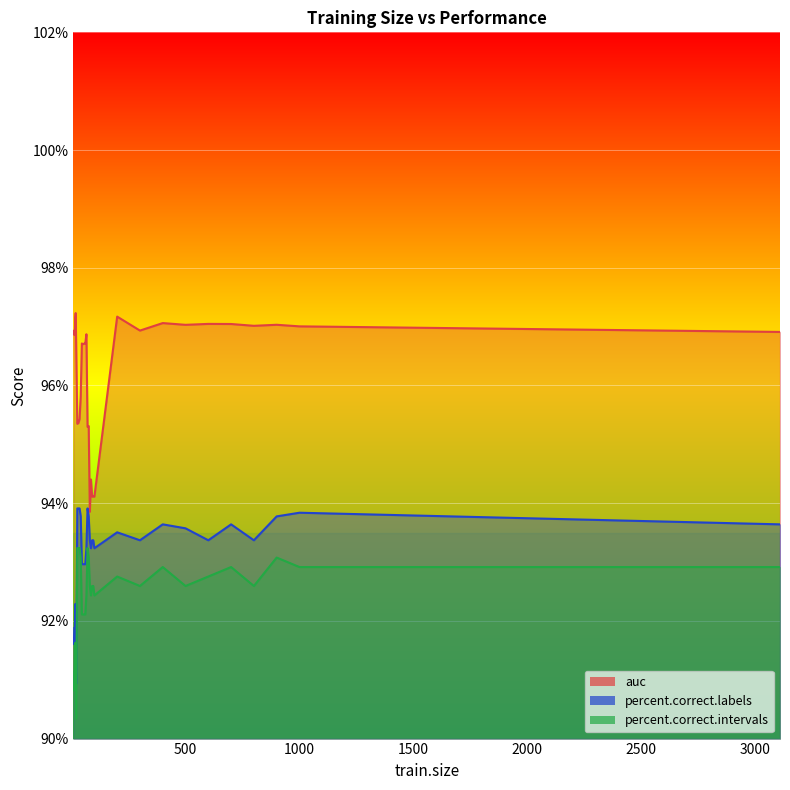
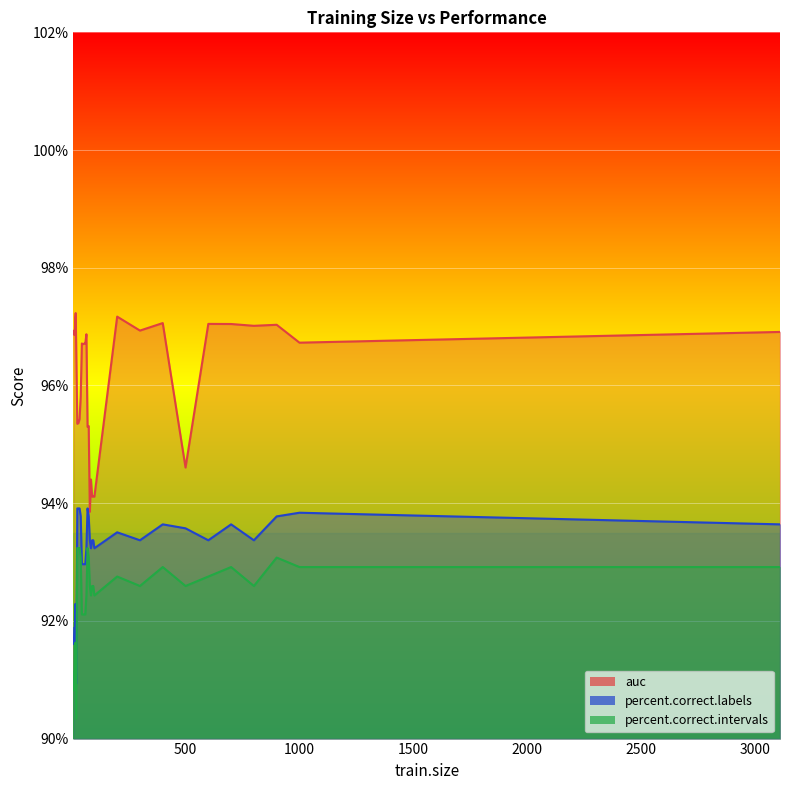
  {
    "auc": {
-     "500": "97.0%",
-     "1000": "97.0%"
+     "500": "94.6%",
+     "1000": "96.7%"
    },
    "percent.correct.labels": {
      "500": "93.6%",
      "1000": "93.8%"
    },
    "percent.correct.intervals": {
      "500": "92.6%",
      "1000": "92.9%"
    }
  }
